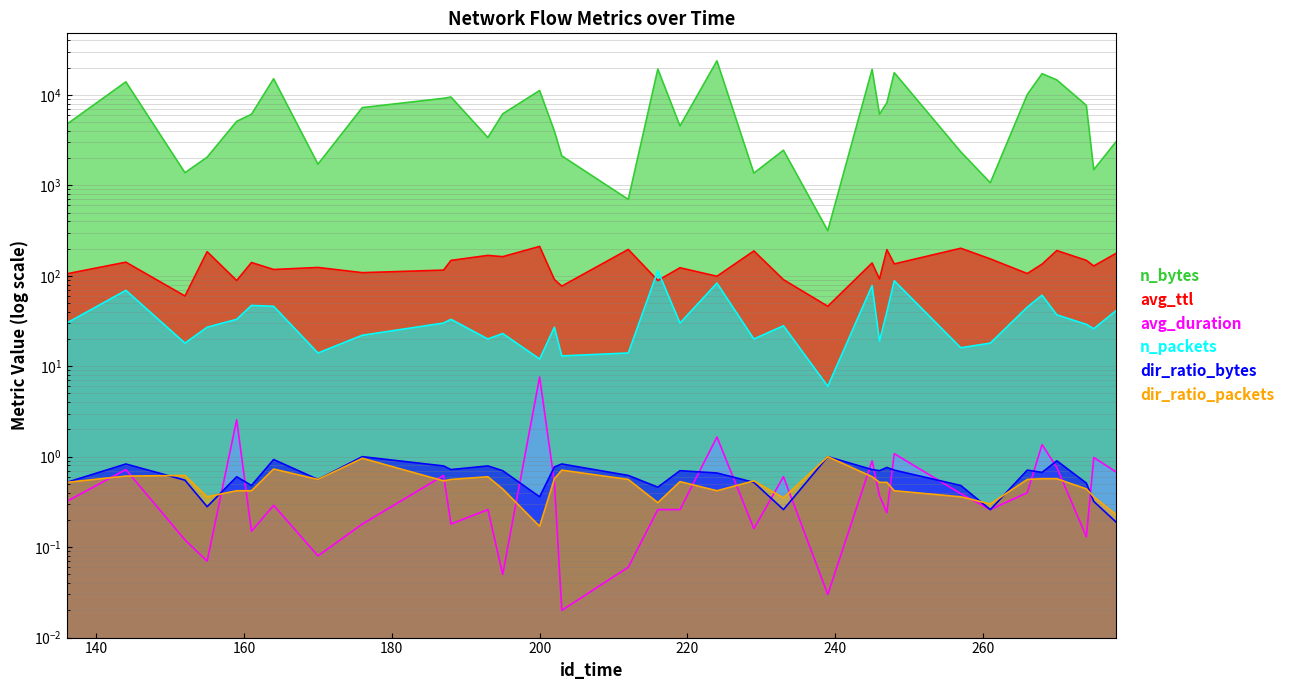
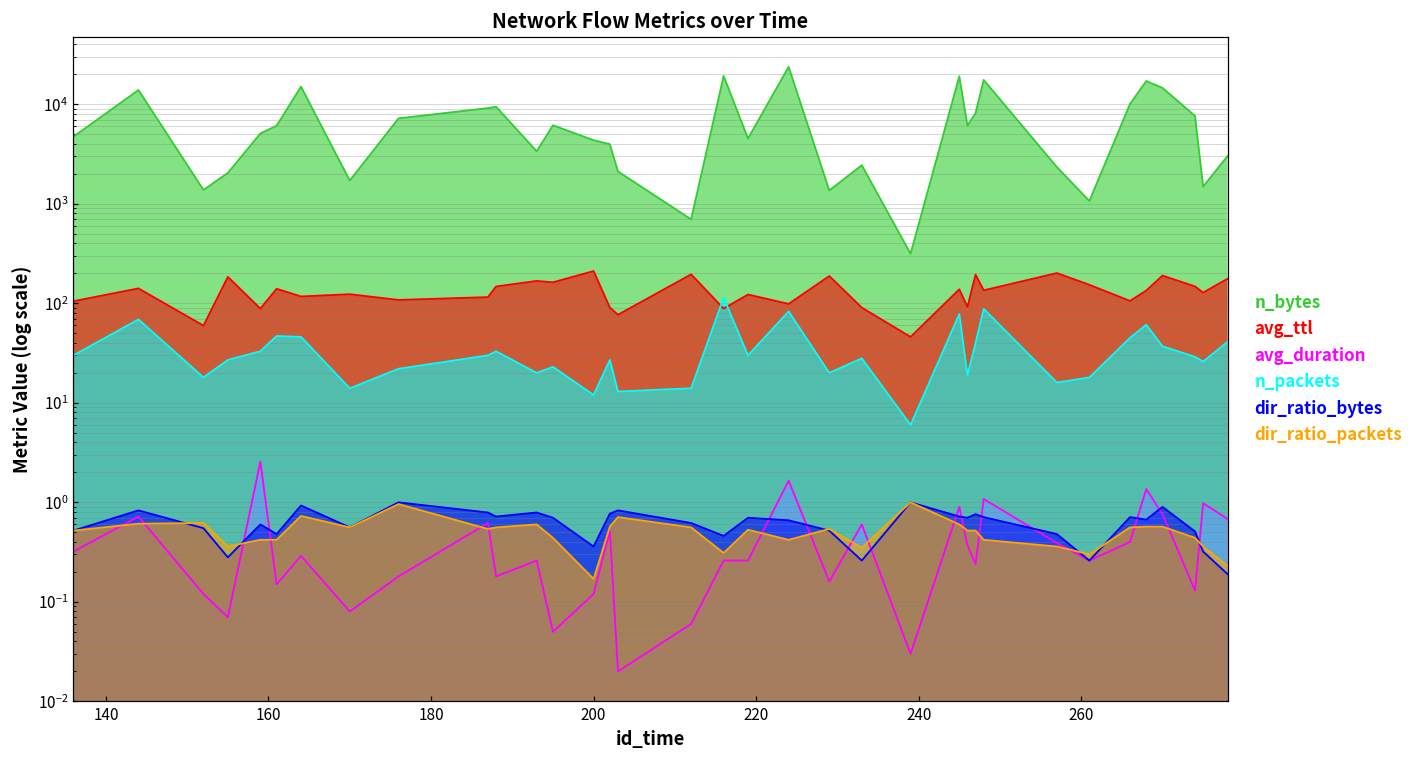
  {
    "n_bytes": {
-     "200": 11000
+     "200": 4000
    },
    "avg_ttl": {
      "200": 210
    },
    "avg_duration": {
-     "200": 8
+     "200": 0.12
    },
    "n_packets": {
      "200": 12
    },
    "dir_ratio_bytes": {
      "200": 0.36
    },
    "dir_ratio_packets": {
      "200": 0.17
    }
  }
